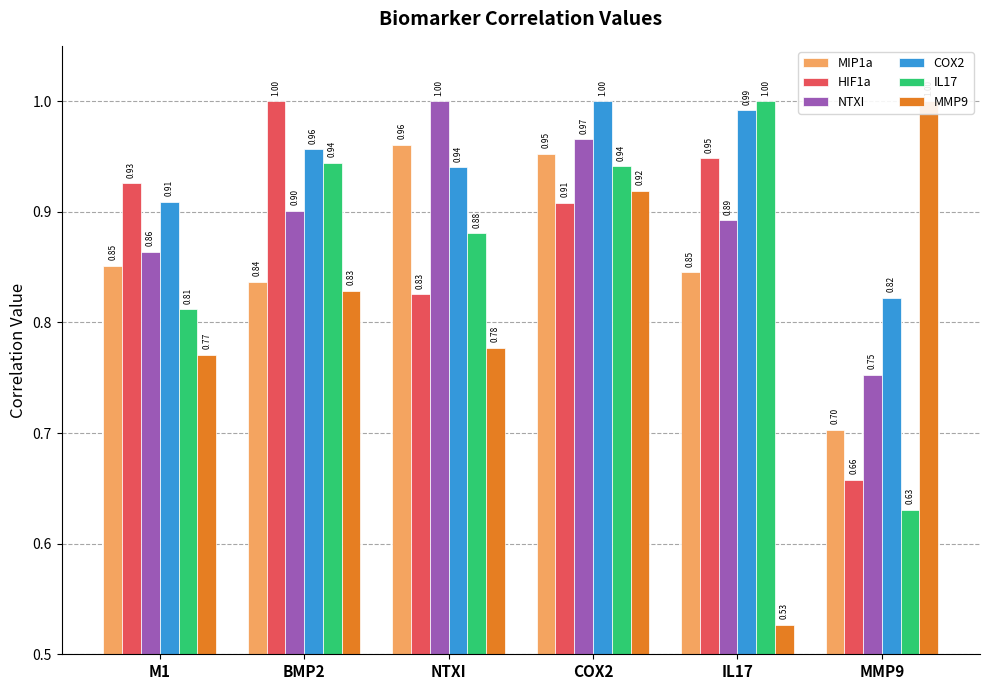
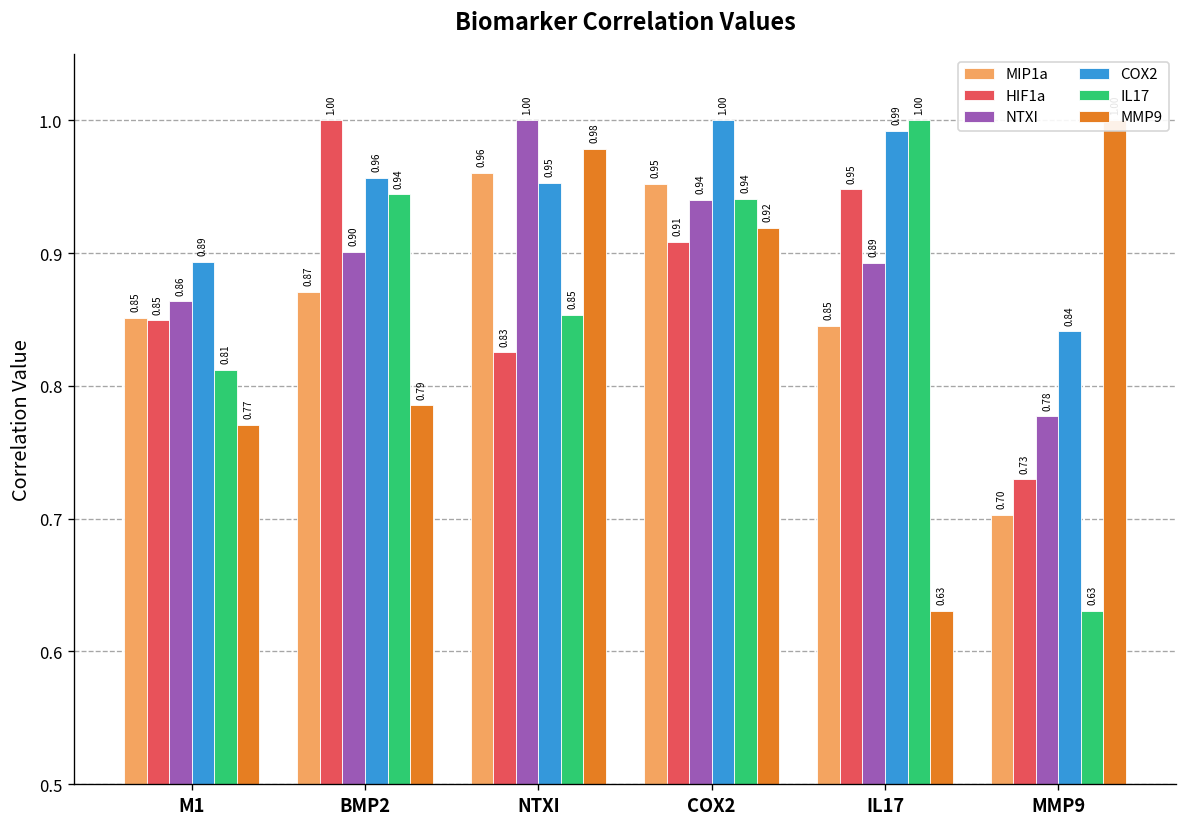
  {
    "MIP1a": {
      "M1": 0.85,
-     "BMP2": 0.84,
+     "BMP2": 0.87,
      "NTXI": 0.96,
      "COX2": 0.95,
      "IL17": 0.85,
      "MMP9": 0.70
    },
    "HIF1a": {
-     "M1": 0.93,
+     "M1": 0.85,
      "BMP2": 1.00,
      "NTXI": 0.83,
      "COX2": 0.91,
      "IL17": 0.95,
-     "MMP9": 0.66
+     "MMP9": 0.73
    },
    "NTXI": {
      "M1": 0.86,
      "BMP2": 0.90,
      "NTXI": 1.00,
-     "COX2": 0.97,
+     "COX2": 0.94,
      "IL17": 0.89,
-     "MMP9": 0.75
+     "MMP9": 0.78
    },
    "COX2": {
-     "M1": 0.91,
+     "M1": 0.89,
      "BMP2": 0.96,
-     "NTXI": 0.94,
+     "NTXI": 0.95,
      "COX2": 1.00,
      "IL17": 0.99,
-     "MMP9": 0.82
+     "MMP9": 0.84
    },
    "IL17": {
      "M1": 0.81,
      "BMP2": 0.94,
-     "NTXI": 0.88,
+     "NTXI": 0.85,
      "COX2": 0.94,
      "IL17": 1.00,
      "MMP9": 0.63
    },
    "MMP9": {
      "M1": 0.77,
-     "BMP2": 0.83,
-     "NTXI": 0.78,
+     "BMP2": 0.79,
+     "NTXI": 0.98,
      "COX2": 0.92,
-     "IL17": 0.53
+     "IL17": 0.63
    }
  }
